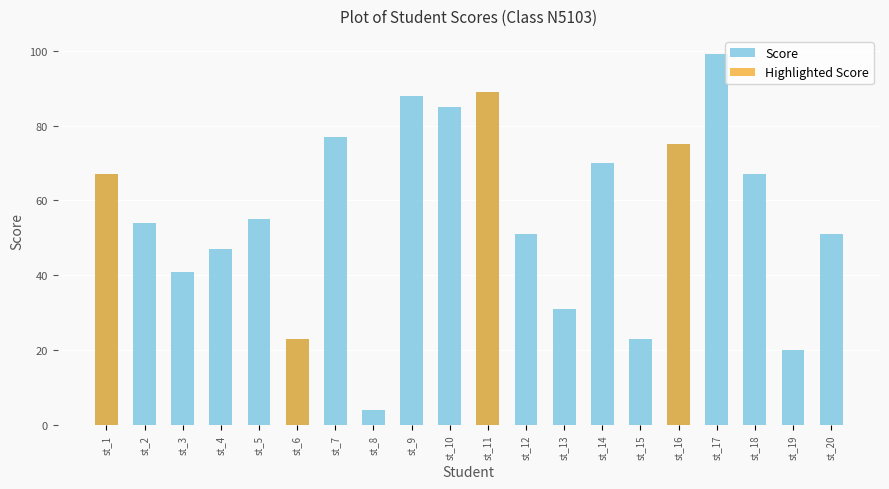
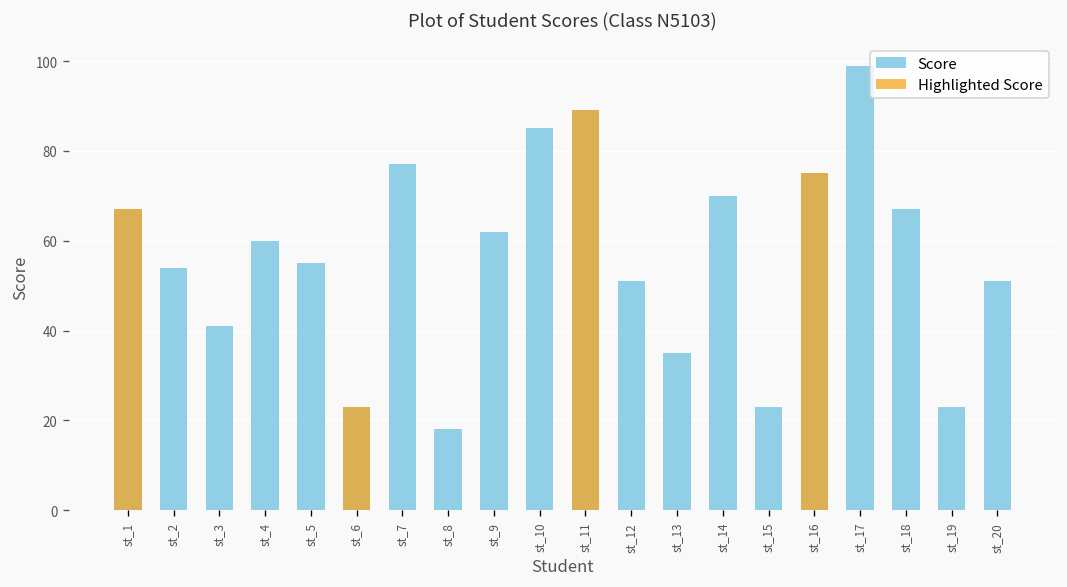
  {
    "Score": {
      "st_1": 67,
      "st_2": 54,
      "st_3": 41,
-     "st_4": 47,
+     "st_4": 60,
      "st_5": 55,
      "st_6": 23,
      "st_7": 77,
-     "st_8": 4,
-     "st_9": 88,
+     "st_8": 18,
+     "st_9": 62,
      "st_10": 85,
      "st_11": 89,
      "st_12": 51,
-     "st_13": 31,
+     "st_13": 35,
      "st_14": 70,
      "st_15": 23,
      "st_16": 75,
      "st_17": 99,
      "st_18": 67,
-     "st_19": 20,
+     "st_19": 23,
      "st_20": 51
    },
    "Highlighted Score": {
      "st_1": 67,
      "st_2": 0,
      "st_3": 0,
      "st_4": 0,
      "st_5": 0,
      "st_6": 23,
      "st_7": 0,
      "st_8": 0,
      "st_9": 0,
      "st_10": 0,
      "st_11": 89,
      "st_12": 0,
      "st_13": 0,
      "st_14": 0,
      "st_15": 0,
      "st_16": 75,
      "st_17": 0,
      "st_18": 0,
      "st_19": 0,
      "st_20": 0
    }
  }
